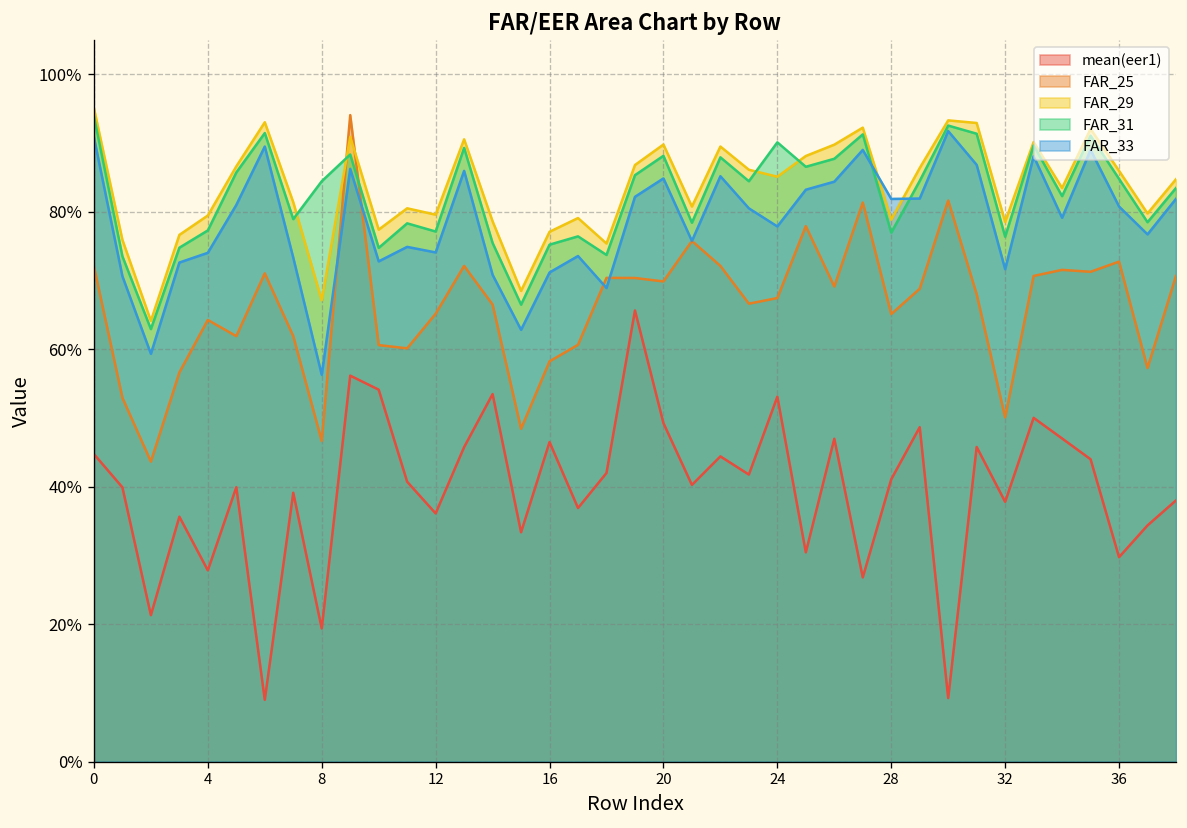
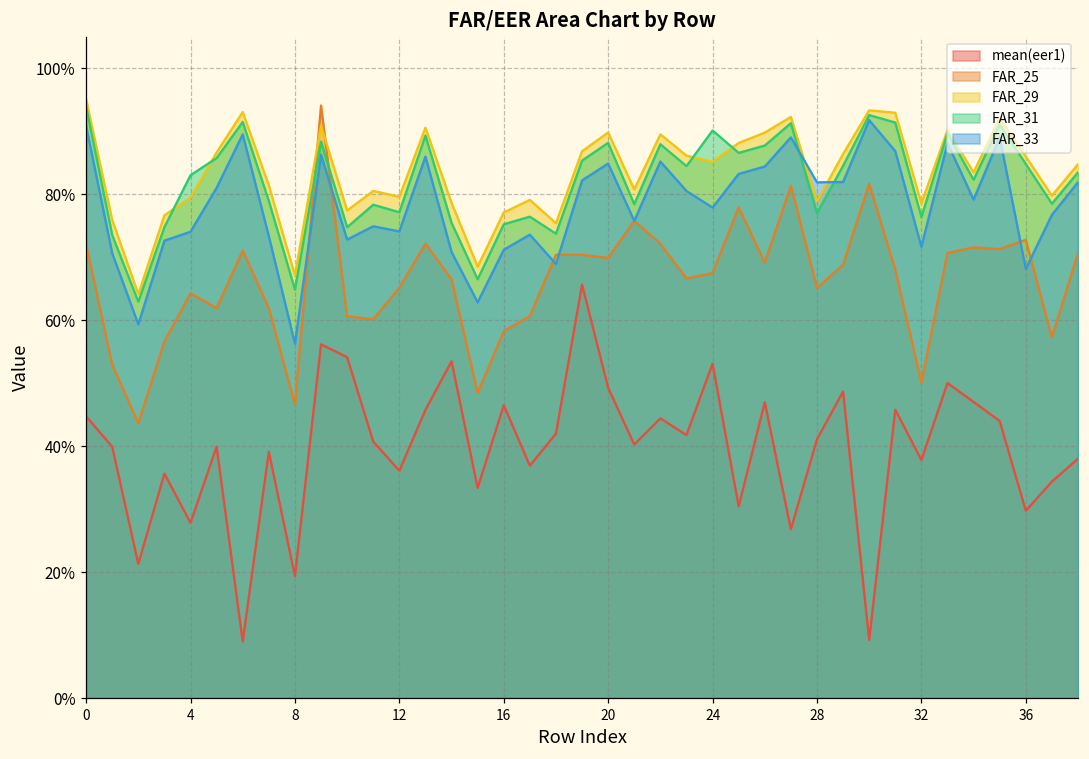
  {
    "FAR_31": {
      "0": "94%",
-     "4": "77%",
-     "8": "84%",
+     "4": "83%",
+     "8": "65%",
      "12": "77%",
      "16": "75%",
      "20": "88%",
      "24": "90%",
      "28": "77%",
      "32": "76%",
      "36": "85%"
    },
    "FAR_33": {
      "0": "91%",
      "4": "74%",
      "8": "56%",
      "12": "74%",
      "16": "71%",
      "20": "85%",
      "24": "78%",
      "28": "82%",
      "32": "72%",
-     "36": "81%"
+     "36": "68%"
    }
  }
